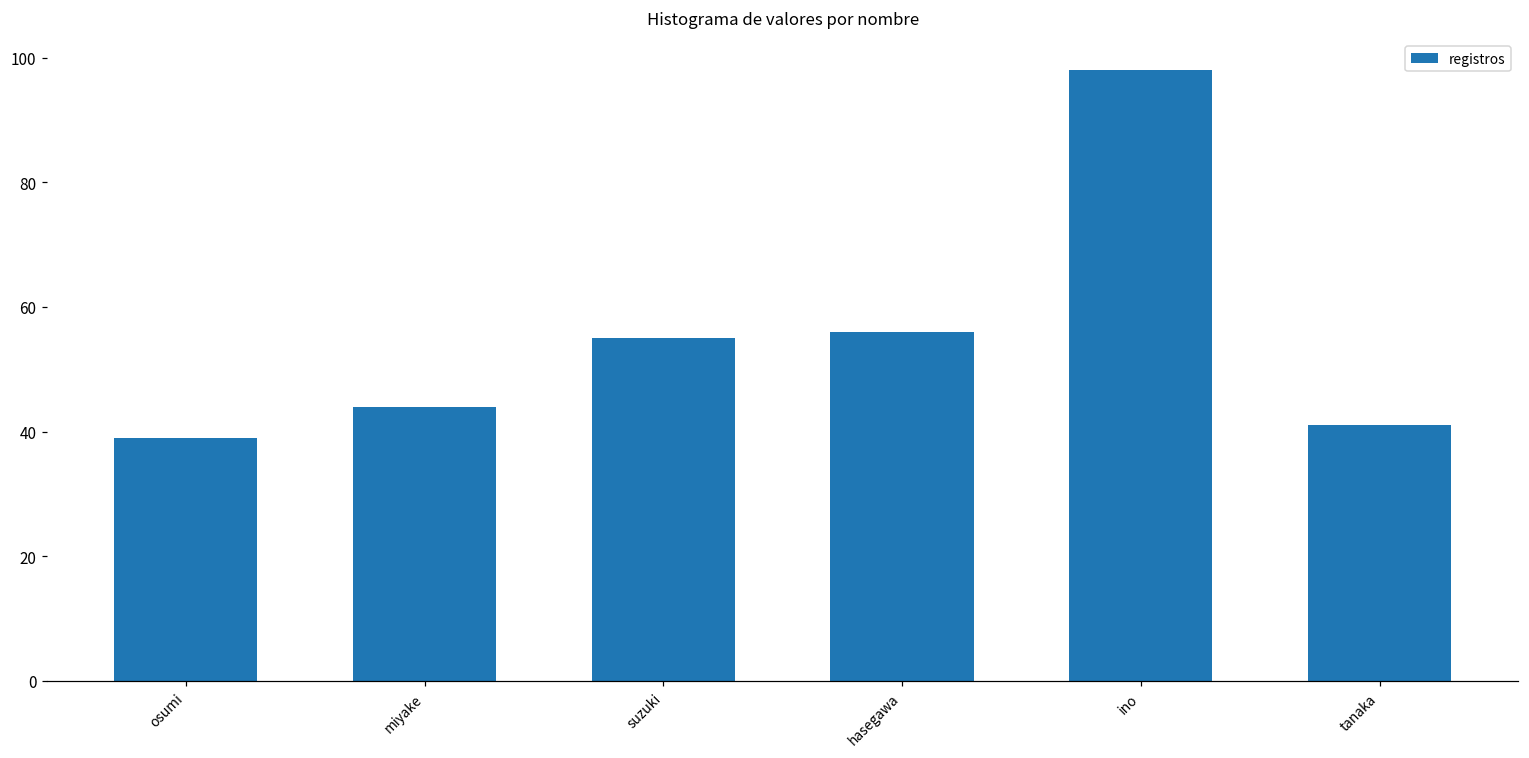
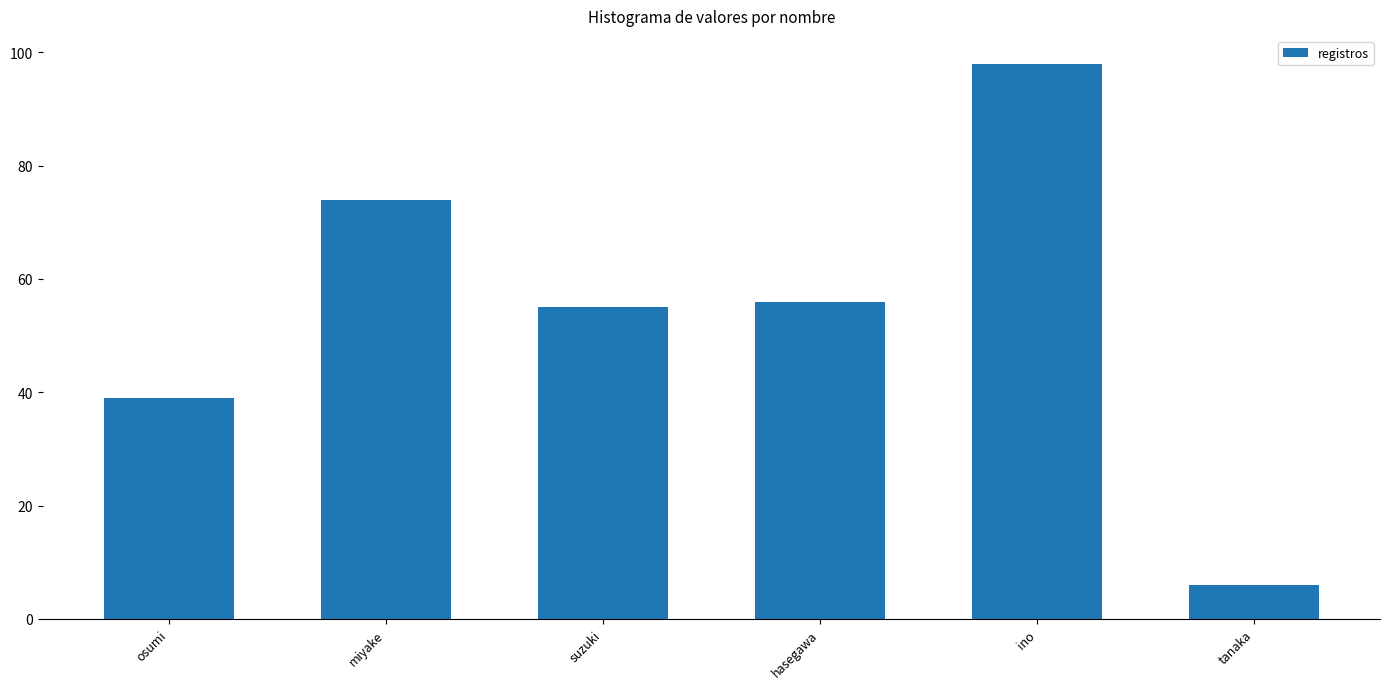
  {
    "osumi": 39,
-   "miyake": 44,
+   "miyake": 74,
    "suzuki": 55,
    "hasegawa": 56,
    "ino": 98,
-   "tanaka": 41
+   "tanaka": 6
  }
